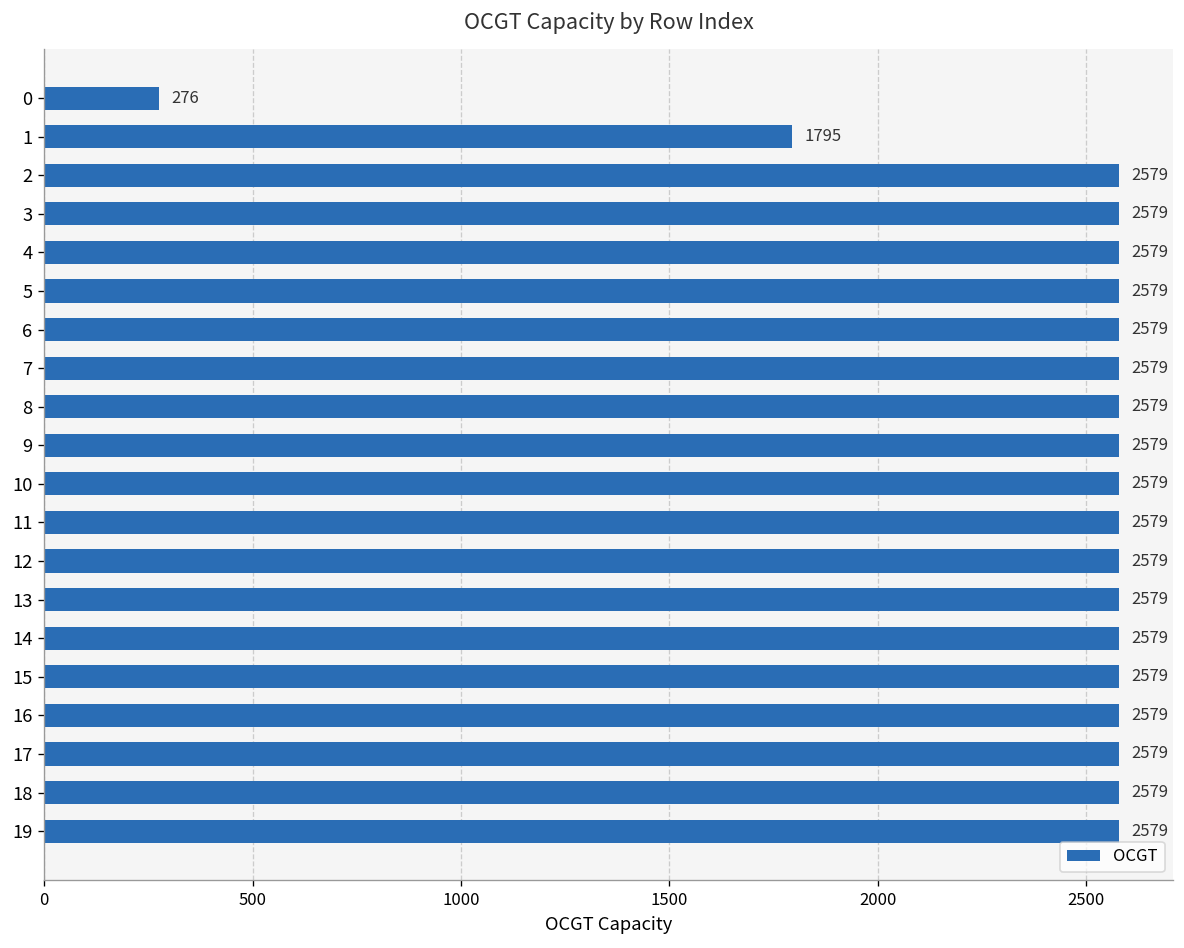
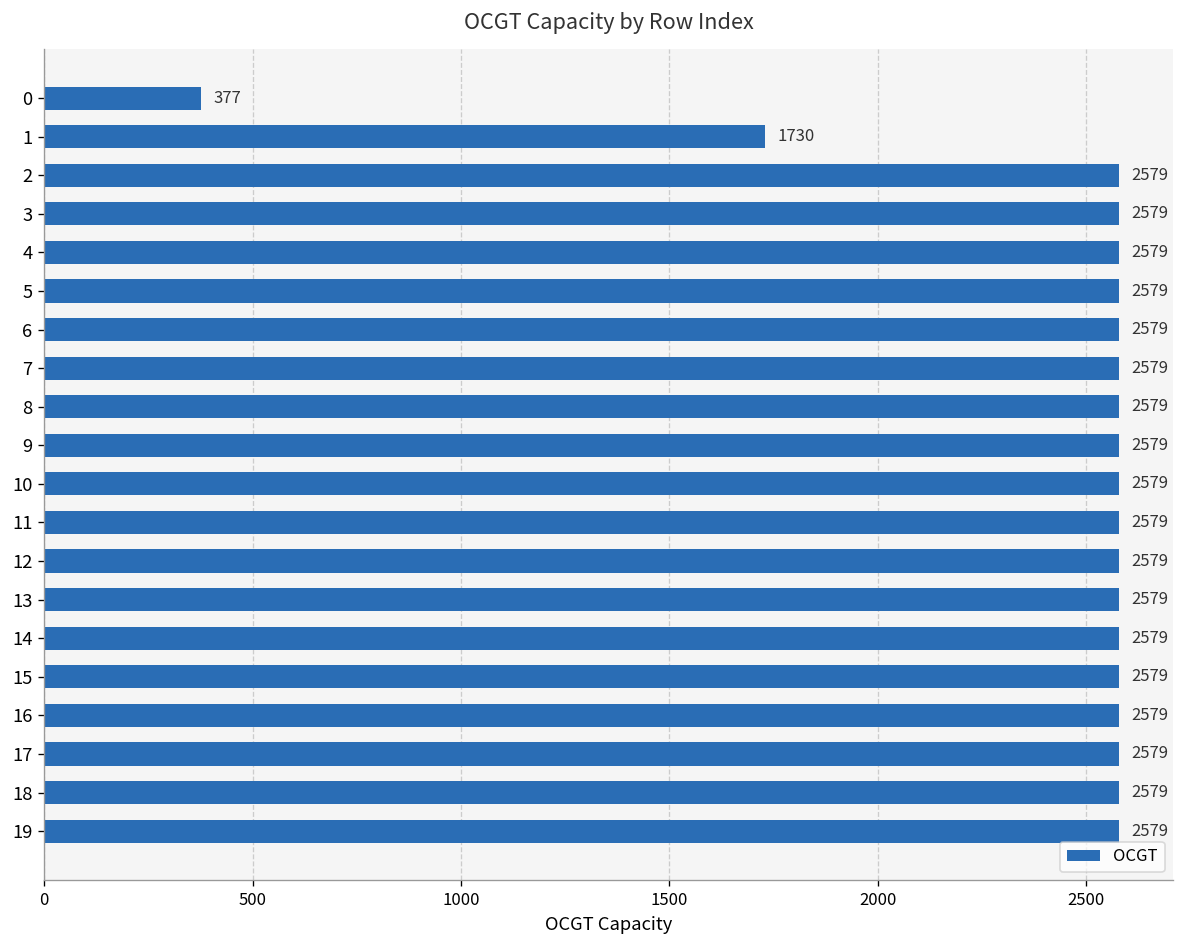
  {
-   "0": 276,
-   "1": 1795,
+   "0": 377,
+   "1": 1730,
    "2": 2579,
    "3": 2579,
    "4": 2579,
    "5": 2579,
    "6": 2579,
    "7": 2579,
    "8": 2579,
    "9": 2579,
    "10": 2579,
    "11": 2579,
    "12": 2579,
    "13": 2579,
    "14": 2579,
    "15": 2579,
    "16": 2579,
    "17": 2579,
    "18": 2579,
    "19": 2579
  }
